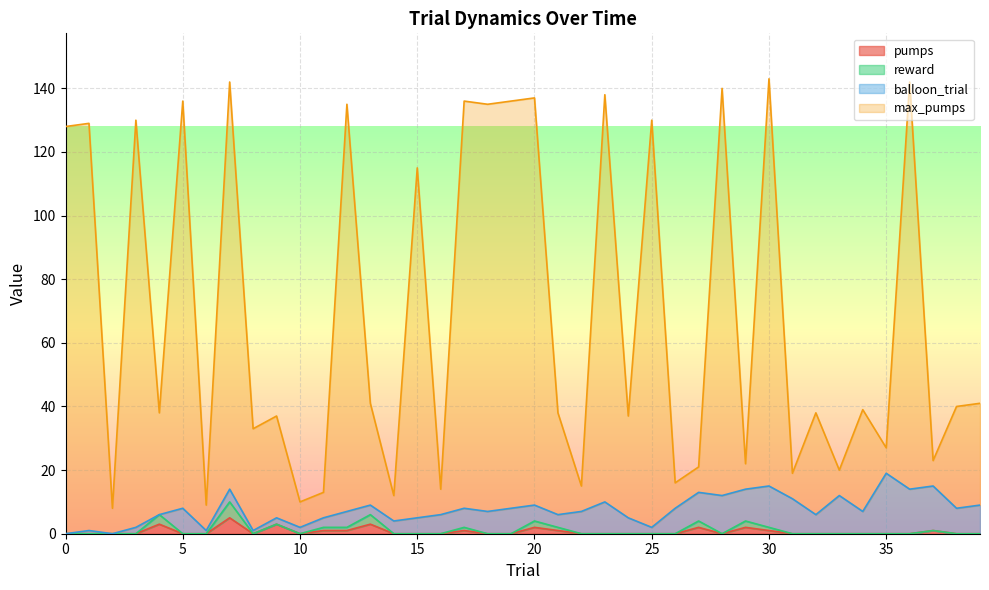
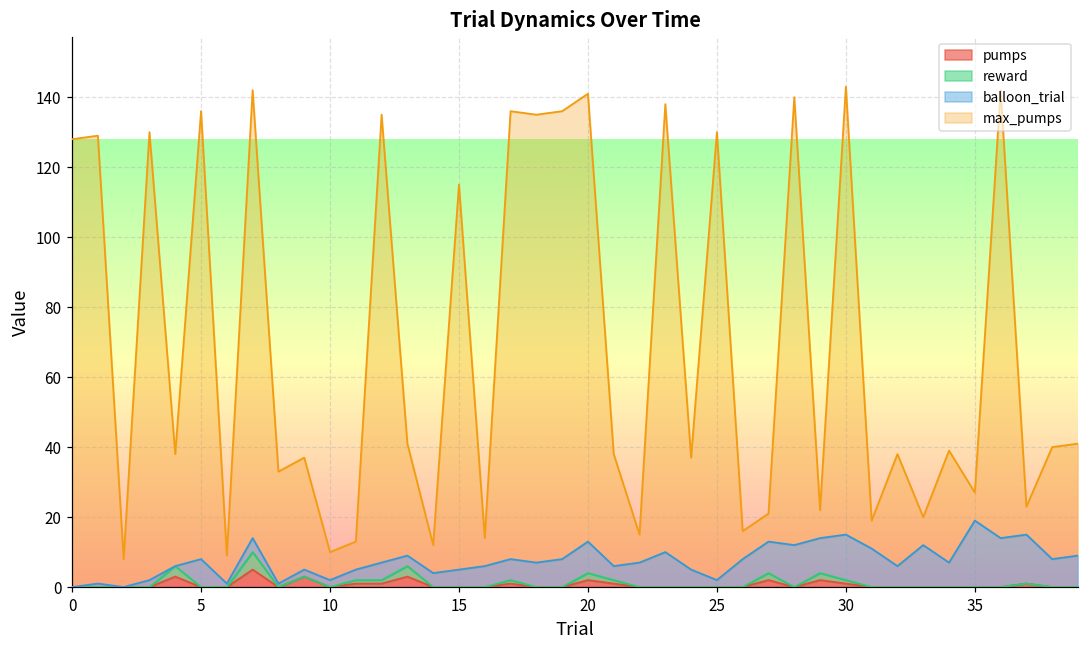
  {
    "pumps": {
      "20": 2,
      "30": 1
    },
    "reward": {
      "20": 4,
      "30": 2
    },
    "balloon_trial": {
      "5": 8,
      "10": 2,
      "15": 5,
-     "20": 5,
+     "20": 9,
      "25": 2,
      "30": 15,
      "35": 19
    },
    "max_pumps": {
      "0": 128,
      "5": 128,
      "10": 8,
      "15": 110,
      "20": 128,
      "25": 128,
      "30": 128,
      "35": 8
    }
  }
